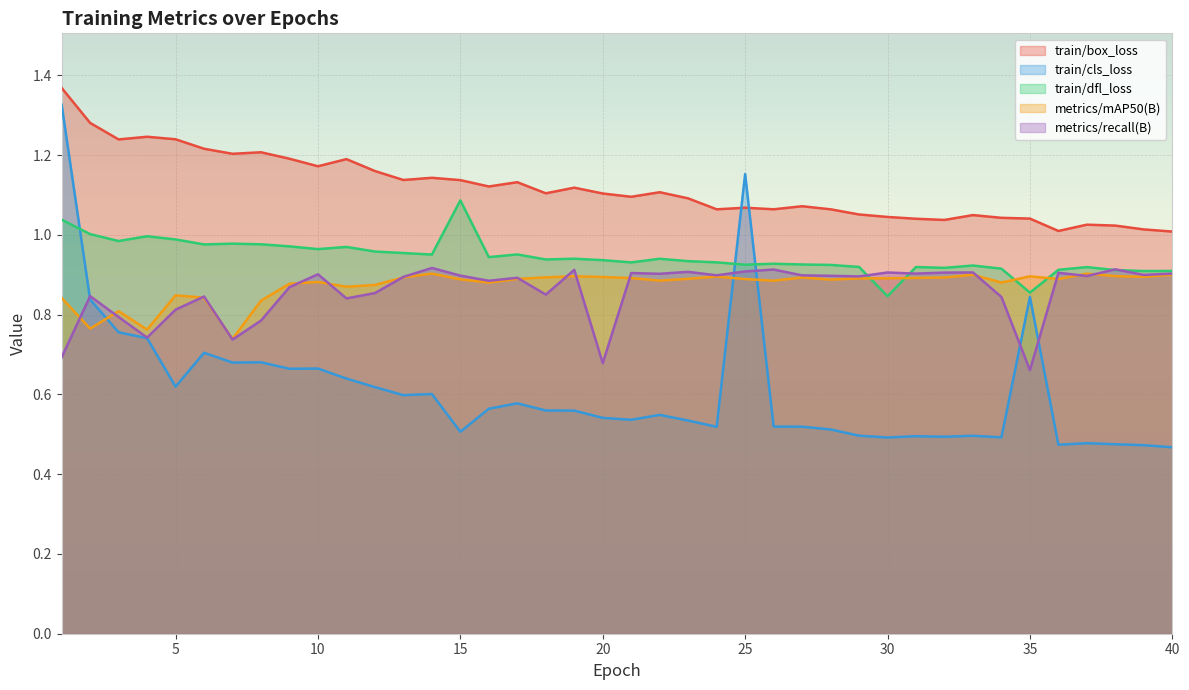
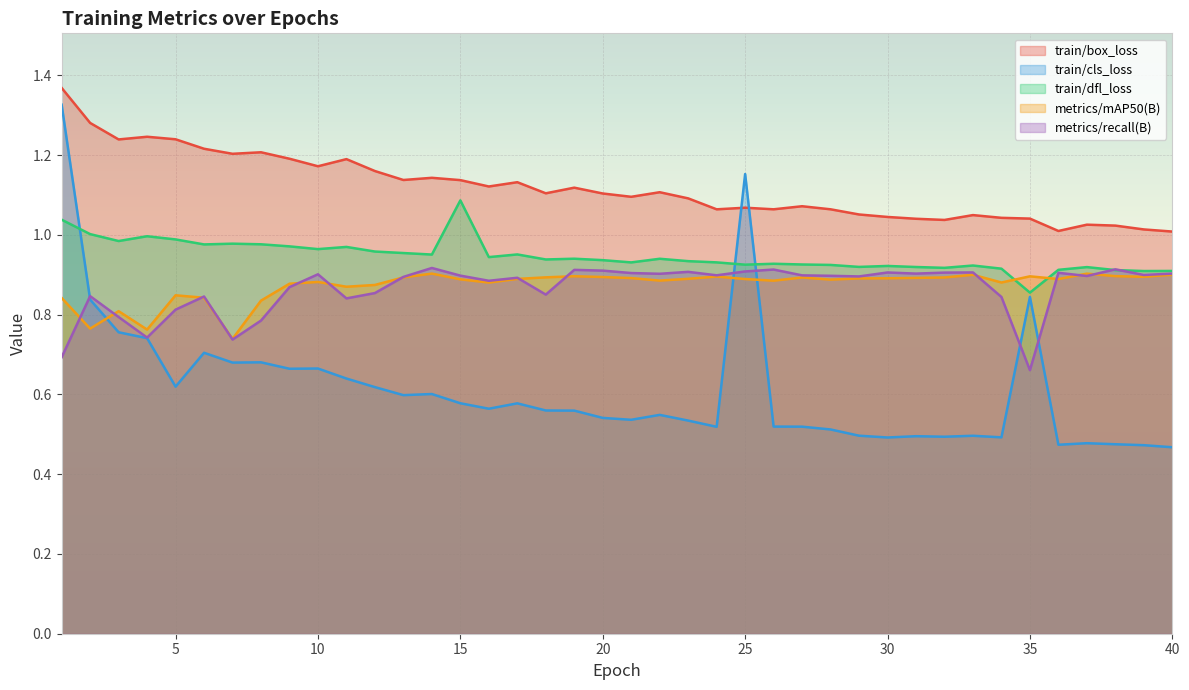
  {
    "train/cls_loss": {
      "5": 0.62,
      "10": 0.66,
-     "15": 0.51,
+     "15": 0.58,
      "20": 0.54,
      "25": 1.15,
      "30": 0.49,
      "35": 0.84,
      "40": 0.47
    },
    "train/dfl_loss": {
      "5": 0.99,
      "10": 0.96,
      "15": 1.09,
      "20": 0.94,
      "25": 0.93,
-     "30": 0.85,
+     "30": 0.92,
      "35": 0.86,
      "40": 0.91
    },
    "metrics/recall(B)": {
      "5": 0.81,
      "10": 0.90,
      "15": 0.90,
-     "20": 0.68,
+     "20": 0.91,
      "25": 0.91,
      "30": 0.91,
      "35": 0.66
    }
  }
